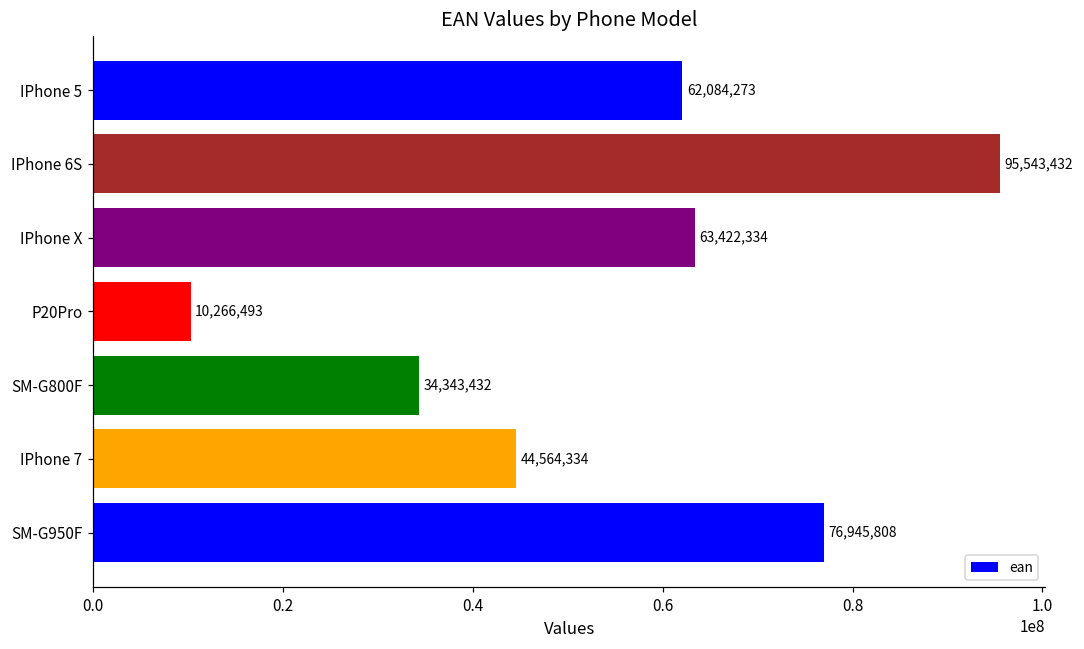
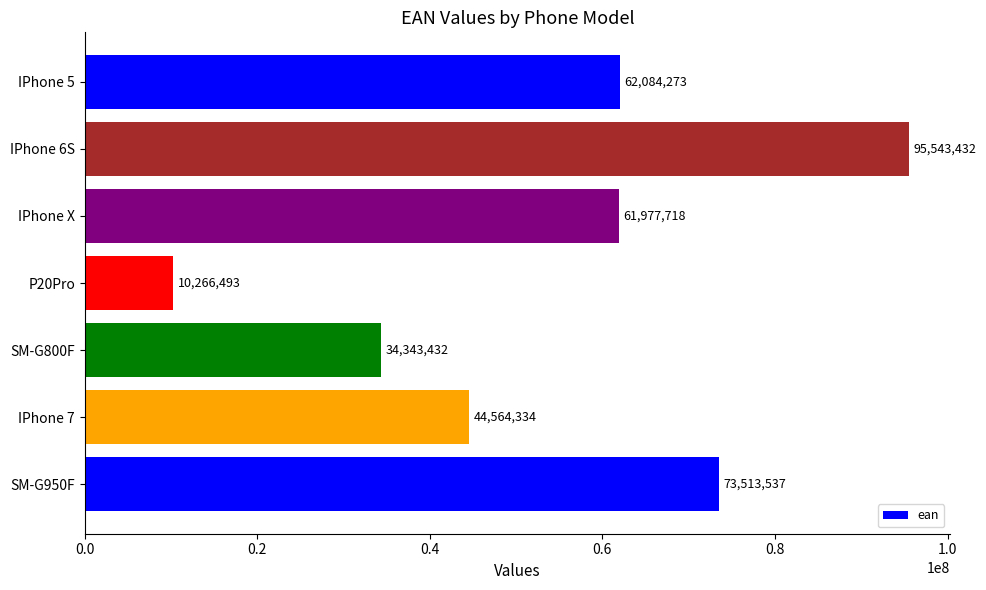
  {
    "IPhone 5": "62,084,273",
    "IPhone 6S": "95,543,432",
-   "IPhone X": "63,422,334",
+   "IPhone X": "61,977,718",
    "P20Pro": "10,266,493",
    "SM-G800F": "34,343,432",
    "IPhone 7": "44,564,334",
-   "SM-G950F": "76,945,808"
+   "SM-G950F": "73,513,537"
  }
